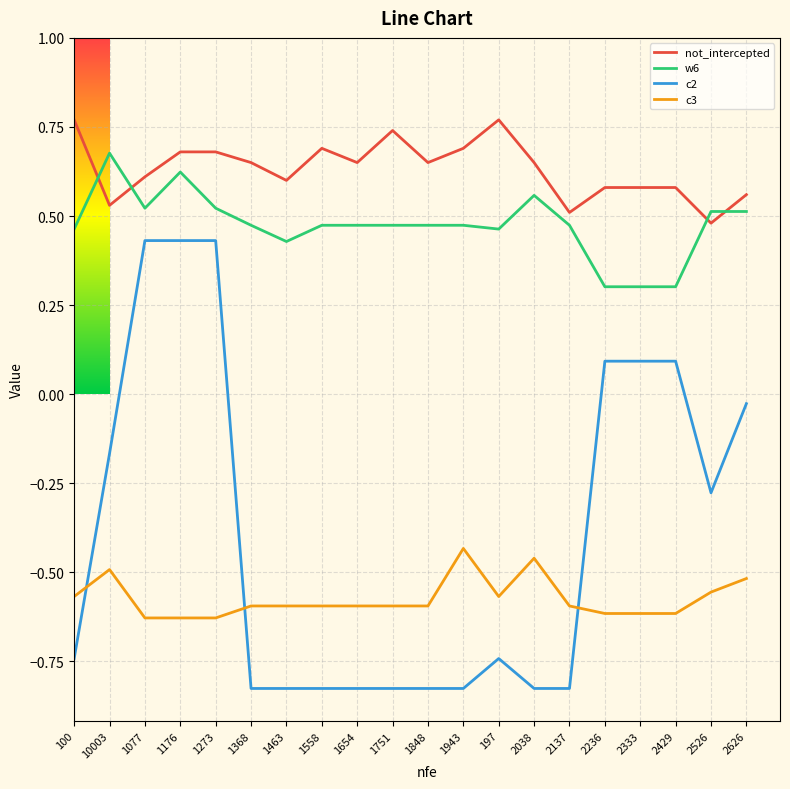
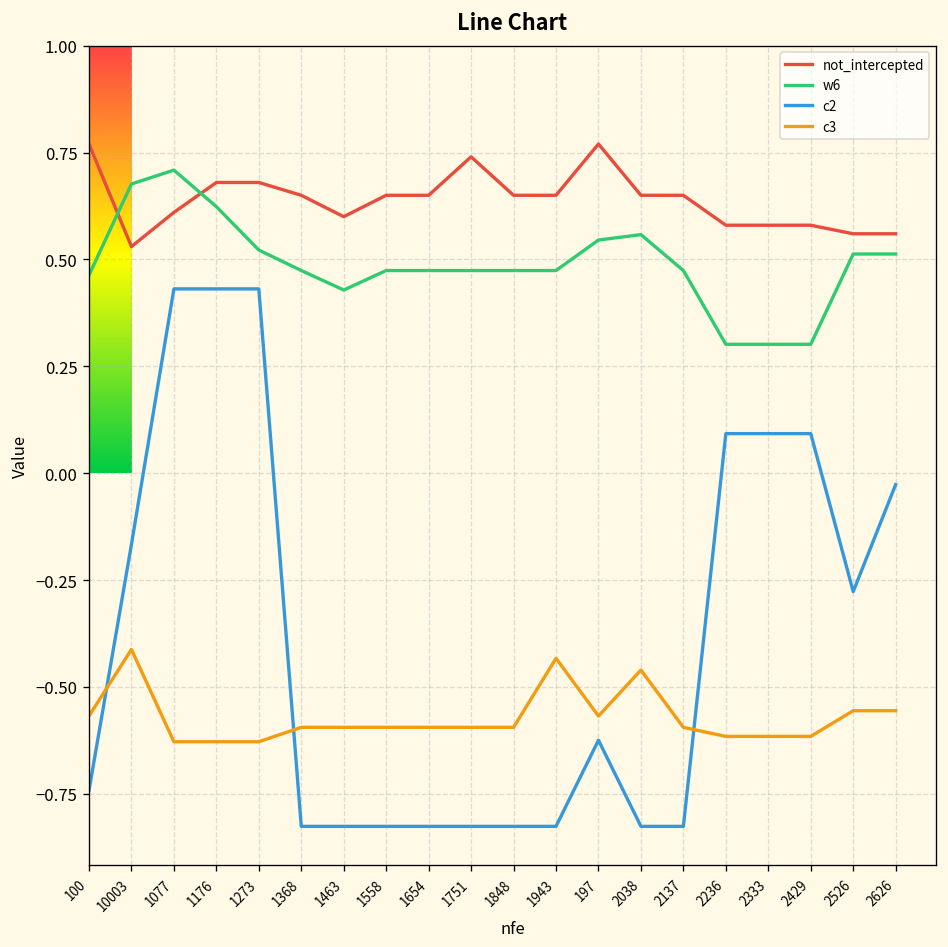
  {
    "not_intercepted": {
      "100": 0.77,
      "10003": 0.53,
      "1077": 0.61,
      "1176": 0.68,
      "1273": 0.68,
      "1368": 0.65,
      "1463": 0.60,
-     "1558": 0.69,
+     "1558": 0.65,
      "1654": 0.65,
      "1751": 0.74,
      "1848": 0.65,
-     "1943": 0.69,
+     "1943": 0.65,
      "197": 0.77,
      "2038": 0.65,
-     "2137": 0.51,
+     "2137": 0.65,
      "2236": 0.58,
      "2333": 0.58,
      "2429": 0.58,
-     "2526": 0.48,
+     "2526": 0.56,
      "2626": 0.56
    },
    "w6": {
      "100": 0.46,
      "10003": 0.68,
-     "1077": 0.52,
+     "1077": 0.71,
      "1176": 0.62,
      "1273": 0.52,
      "1368": 0.47,
      "1463": 0.43,
      "1558": 0.47,
      "1654": 0.47,
      "1751": 0.47,
      "1848": 0.47,
      "1943": 0.47,
-     "197": 0.46,
+     "197": 0.55,
      "2038": 0.56,
      "2137": 0.47,
      "2236": 0.30,
      "2333": 0.30,
      "2429": 0.30,
      "2526": 0.51,
      "2626": 0.51
    },
    "c2": {
      "100": -0.74,
      "10003": -0.17,
      "1077": 0.43,
      "1176": 0.43,
      "1273": 0.43,
      "1368": -0.83,
      "1463": -0.83,
      "1558": -0.83,
      "1654": -0.83,
      "1751": -0.83,
      "1848": -0.83,
      "1943": -0.83,
-     "197": -0.74,
+     "197": -0.62,
      "2038": -0.83,
      "2137": -0.83,
      "2236": 0.09,
      "2333": 0.09,
      "2429": 0.09,
      "2526": -0.28,
      "2626": -0.03
    },
    "c3": {
      "100": -0.57,
-     "10003": -0.49,
+     "10003": -0.41,
      "1077": -0.63,
      "1176": -0.63,
      "1273": -0.63,
      "1368": -0.59,
      "1463": -0.59,
      "1558": -0.59,
      "1654": -0.59,
      "1751": -0.59,
      "1848": -0.59,
      "1943": -0.43,
      "197": -0.57,
      "2038": -0.46,
      "2137": -0.59,
      "2236": -0.62,
      "2333": -0.62,
      "2429": -0.62,
      "2526": -0.56,
-     "2626": -0.52
+     "2626": -0.56
    }
  }
